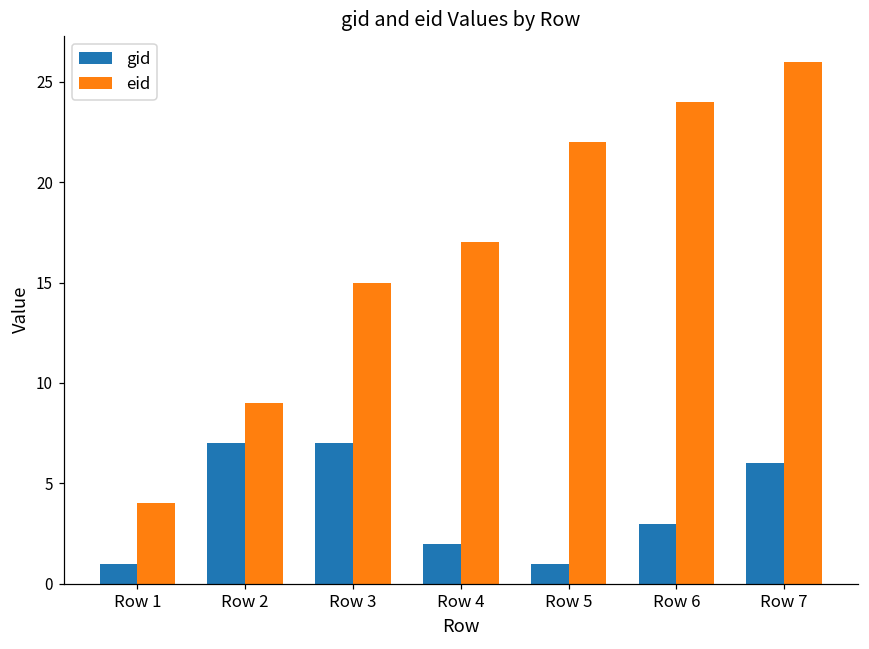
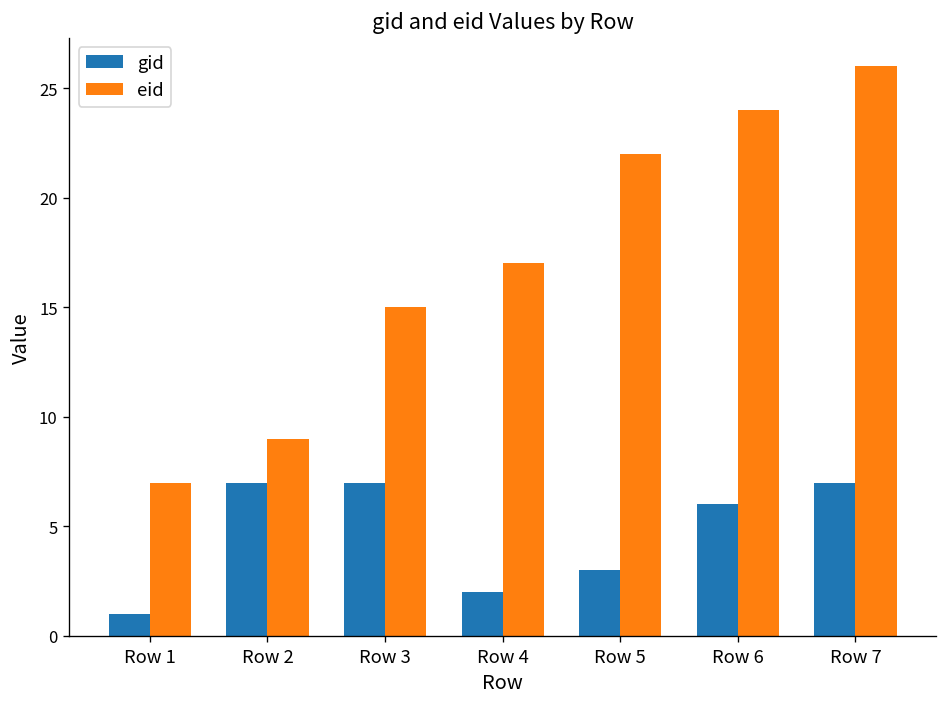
  {
    "gid": {
      "Row 1": 1,
      "Row 2": 7,
      "Row 3": 7,
      "Row 4": 2,
-     "Row 5": 1,
-     "Row 6": 3,
-     "Row 7": 6
+     "Row 5": 3,
+     "Row 6": 6,
+     "Row 7": 7
    },
    "eid": {
-     "Row 1": 4,
+     "Row 1": 7,
      "Row 2": 9,
      "Row 3": 15,
      "Row 4": 17,
      "Row 5": 22,
      "Row 6": 24,
      "Row 7": 26
    }
  }
